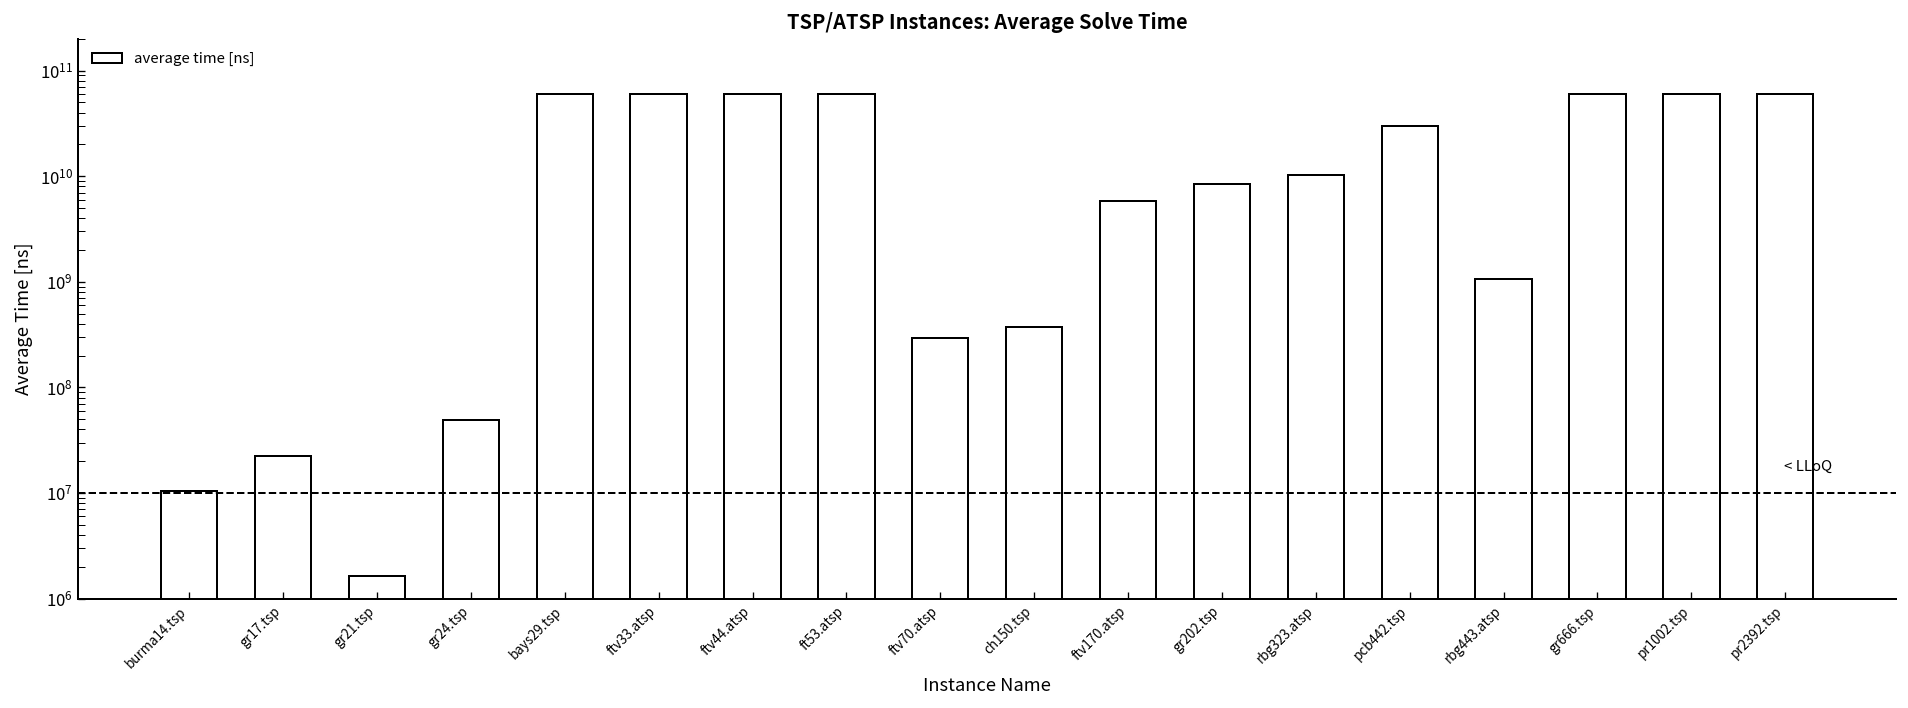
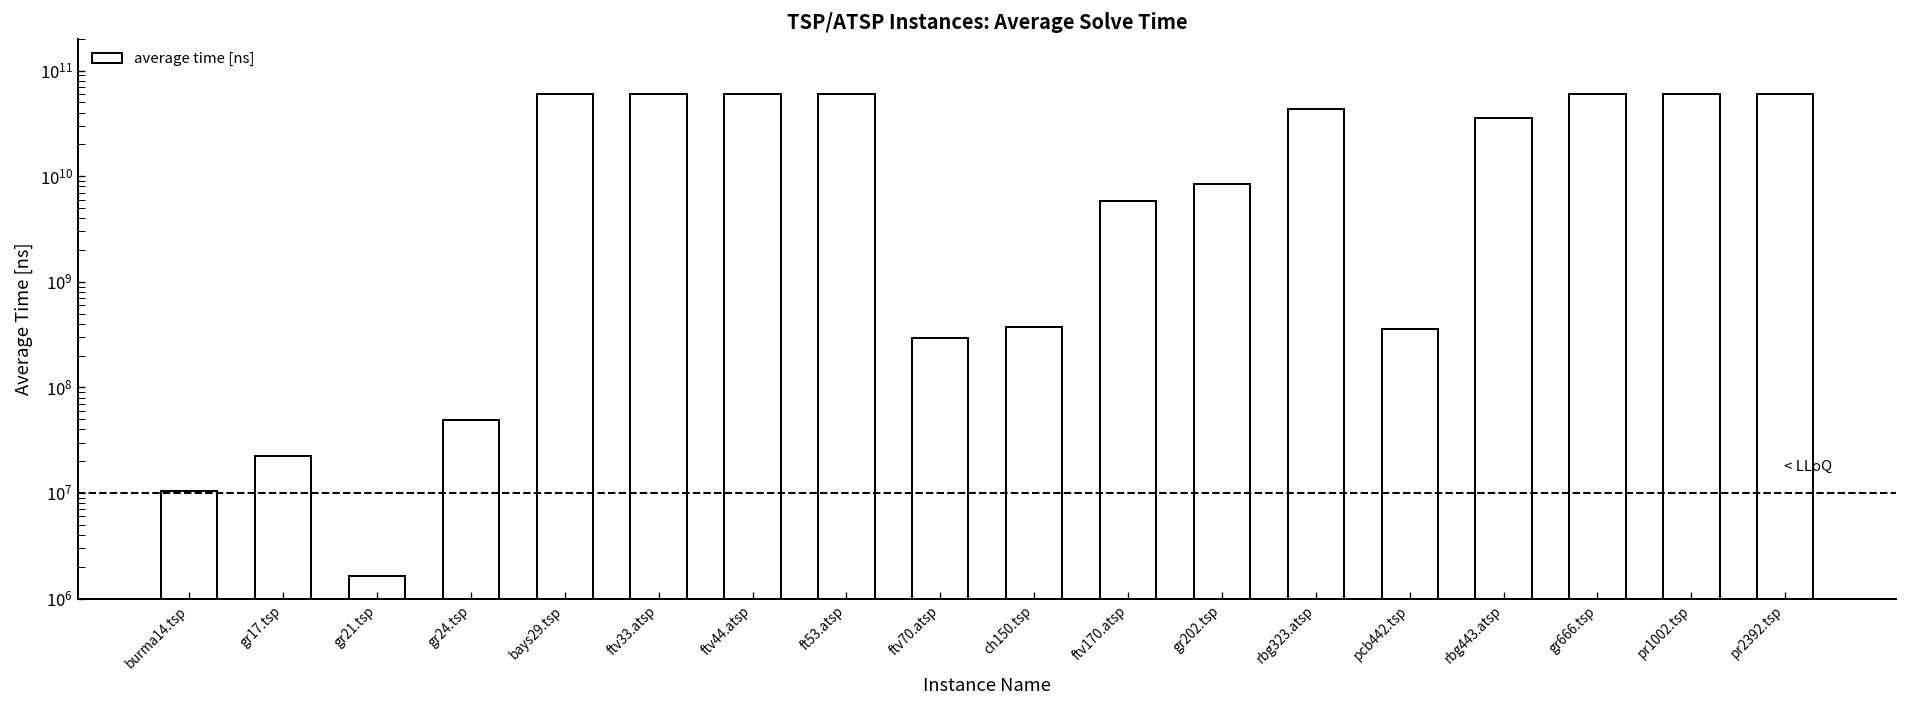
  {
    "burma14.tsp": 10000000,
    "gr17.tsp": 23000000,
    "gr21.tsp": 1600000,
    "gr24.tsp": 50000000,
    "bays29.tsp": 60000000000,
    "ftv33.atsp": 60000000000,
    "ftv44.atsp": 60000000000,
    "ft53.atsp": 60000000000,
    "ftv70.atsp": 290000000,
    "ch150.tsp": 380000000,
    "ftv170.atsp": 6000000000,
    "gr202.tsp": 8000000000,
-   "rbg323.atsp": 10000000000,
-   "pcb442.tsp": 30000000000,
-   "rbg443.atsp": 1100000000,
+   "rbg323.atsp": 40000000000,
+   "pcb442.tsp": 360000000,
+   "rbg443.atsp": 35000000000,
    "gr666.tsp": 60000000000,
    "pr1002.tsp": 60000000000,
    "pr2392.tsp": 60000000000
  }
